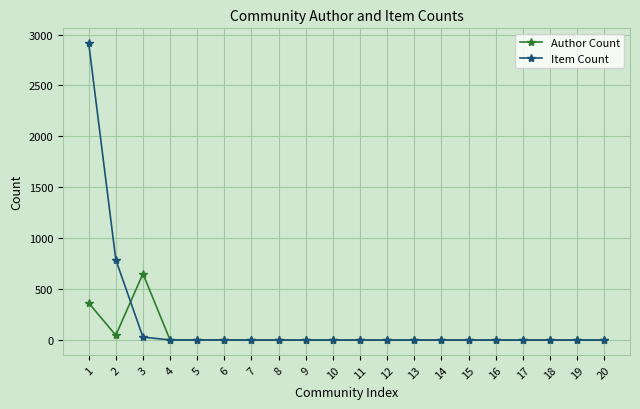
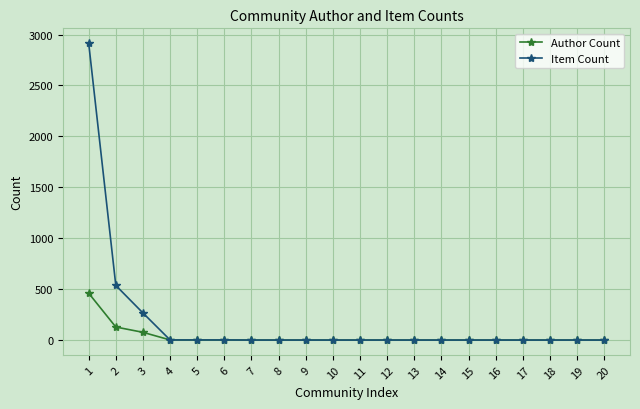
  {
    "Author Count": {
-     "1": 370,
-     "2": 50,
-     "3": 650
+     "1": 460,
+     "2": 130,
+     "3": 80
    },
    "Item Count": {
      "1": 2920,
-     "2": 790,
-     "3": 30
+     "2": 540,
+     "3": 270
    }
  }
